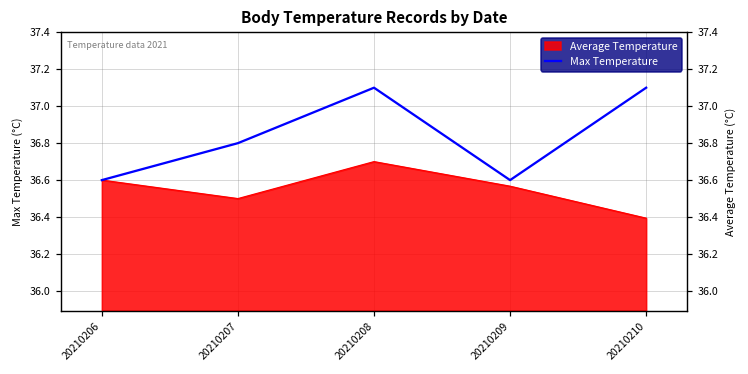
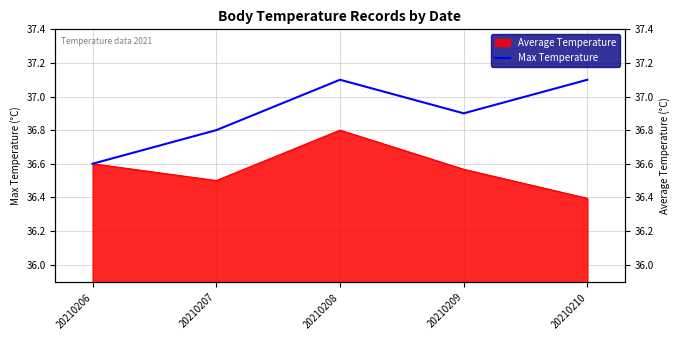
  {
    "Average Temperature": {
      "20210207": 36.5,
-     "20210208": 36.7,
+     "20210208": 36.8,
      "20210209": 36.57,
      "20210210": 36.4
    },
    "Max Temperature": {
      "20210207": 36.8,
      "20210208": 37.1,
-     "20210209": 36.6,
+     "20210209": 36.9,
      "20210210": 37.1
    }
  }
